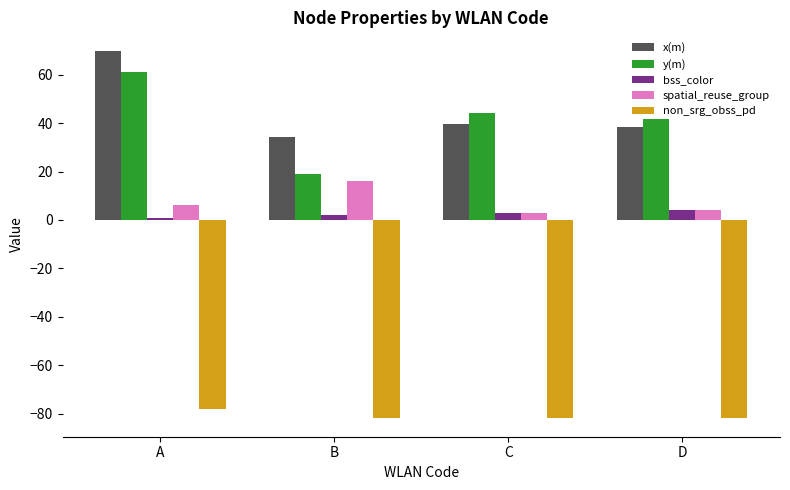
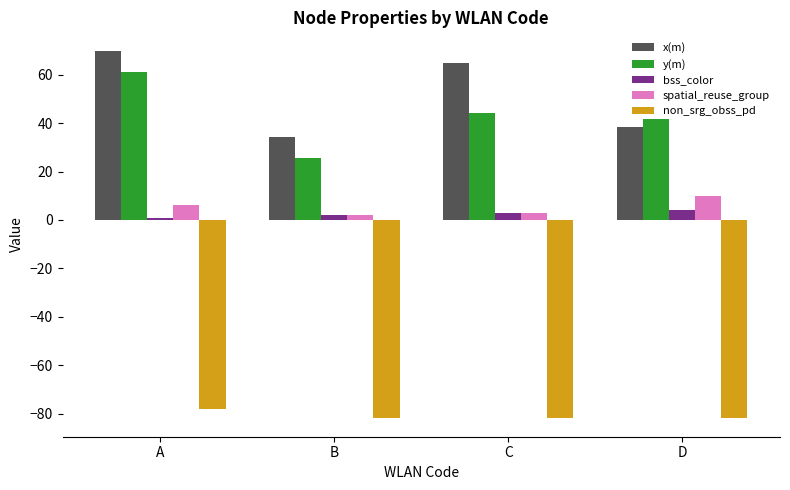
  {
    "x(m)": {
      "A": 70,
      "B": 34,
-     "C": 40,
+     "C": 65,
      "D": 38
    },
    "y(m)": {
      "A": 61,
-     "B": 19,
+     "B": 26,
      "C": 44,
      "D": 42
    },
    "bss_color": {
      "B": 2,
      "C": 3,
      "D": 4
    },
    "spatial_reuse_group": {
      "A": 6,
-     "B": 16,
+     "B": 2,
      "C": 3,
-     "D": 4
+     "D": 10
    },
    "non_srg_obss_pd": {
      "A": -78,
      "B": -82,
      "C": -82,
      "D": -82
    }
  }
